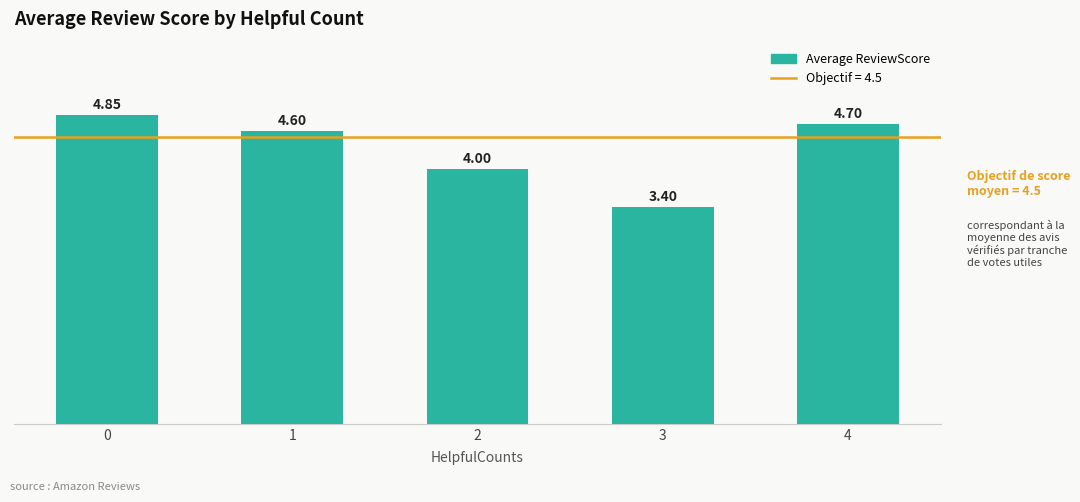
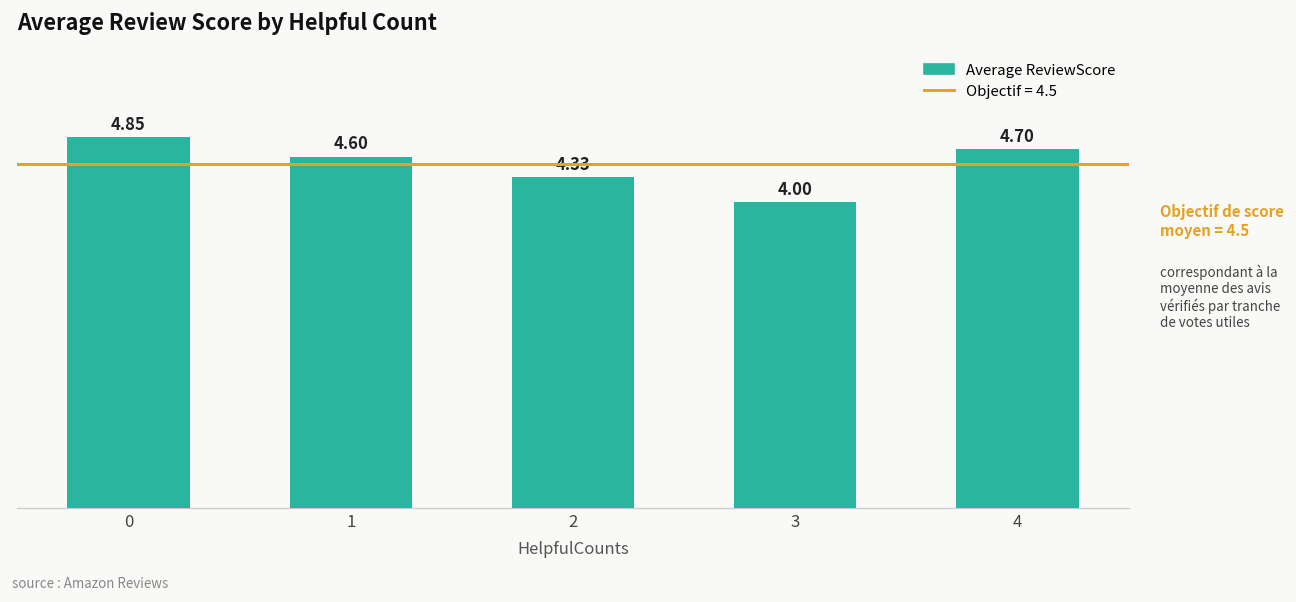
  {
    "0": 4.85,
    "1": 4.60,
-   "2": 4.00,
-   "3": 3.40,
+   "2": 4.33,
+   "3": 4.00,
    "4": 4.70
  }
